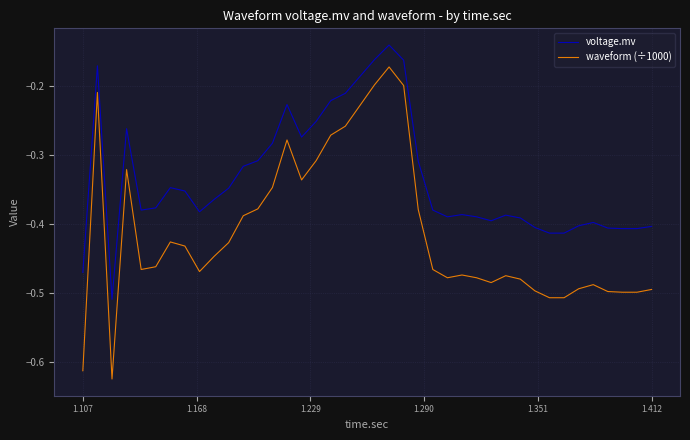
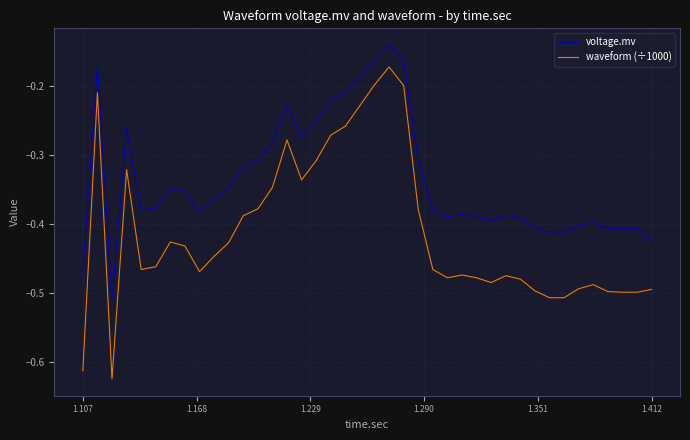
  {
    "voltage.mv": {
      "1.107": -0.47,
-     "1.412": -0.40
+     "1.412": -0.43
    },
    "waveform (÷1000)": {
      "1.107": -0.61,
      "1.412": -0.50
    }
  }
